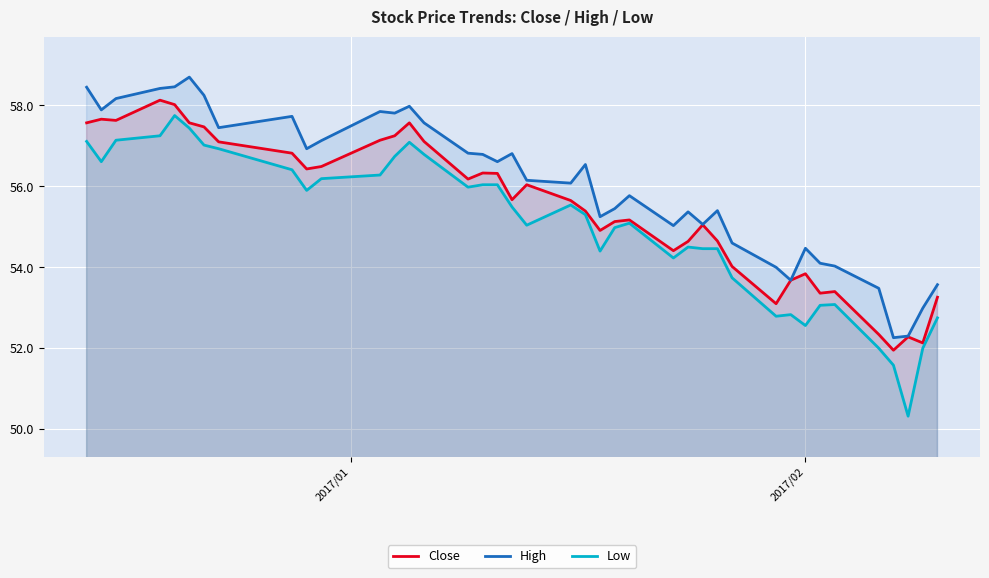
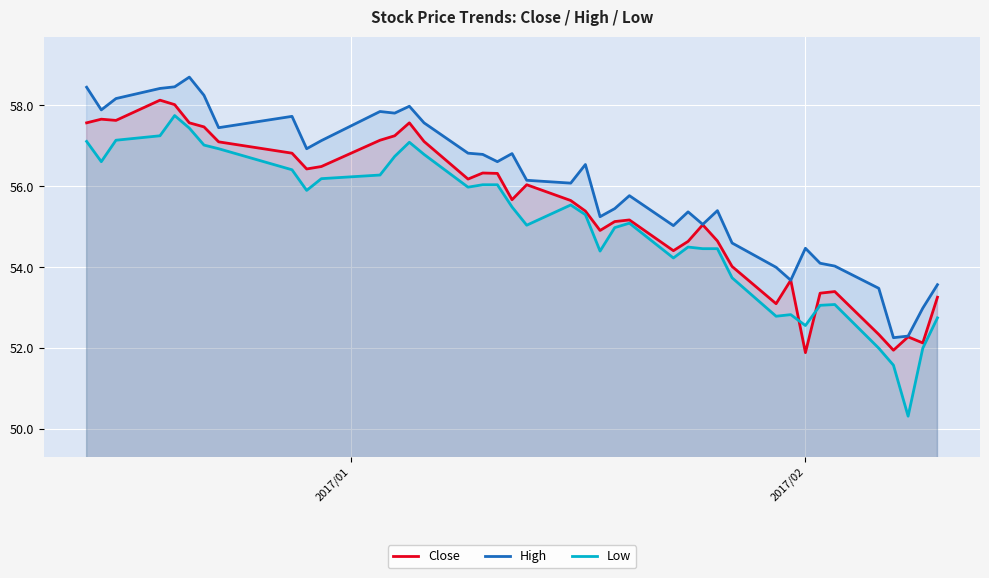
  {
    "Close": {
-     "2017/02": 53.8
+     "2017/02": 51.9
    },
    "High": {
      "2017/02": 54.5
    },
    "Low": {
      "2017/02": 52.6
    }
  }
